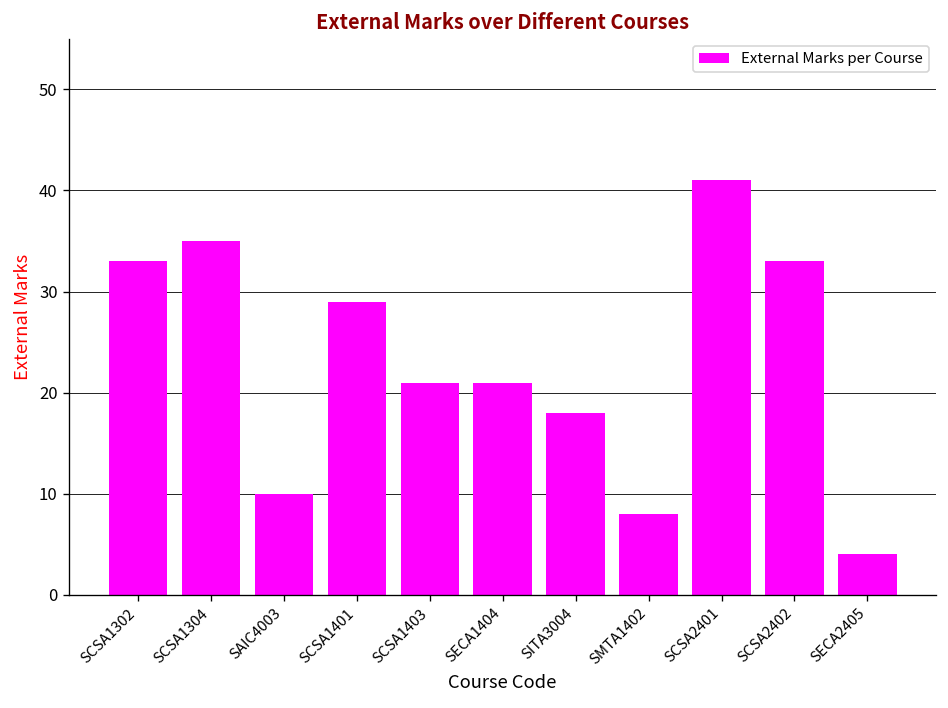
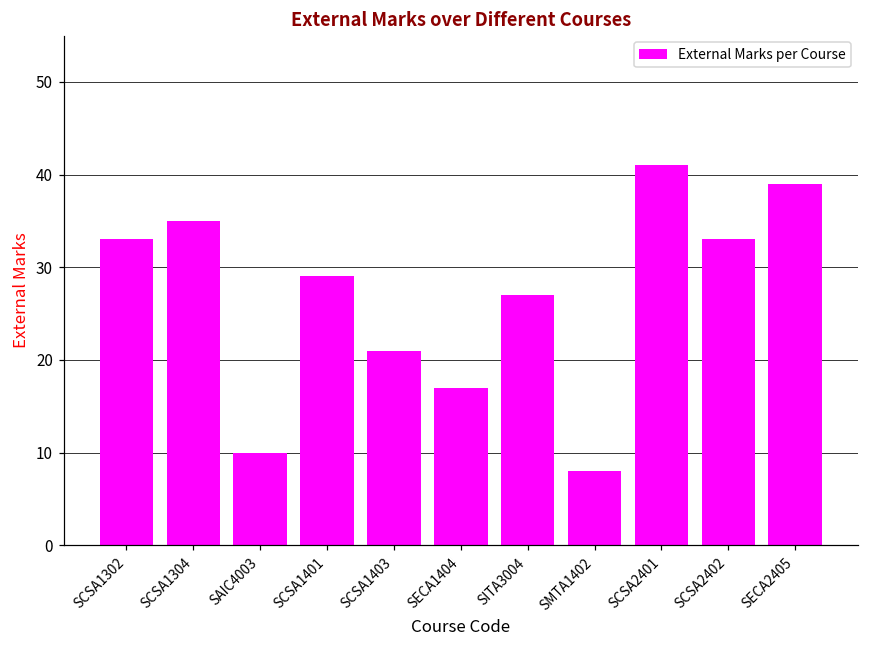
  {
    "SCSA1302": 33,
    "SCSA1304": 35,
    "SAIC4003": 10,
    "SCSA1401": 29,
    "SCSA1403": 21,
-   "SECA1404": 21,
-   "SITA3004": 18,
+   "SECA1404": 17,
+   "SITA3004": 27,
    "SMTA1402": 8,
    "SCSA2401": 41,
    "SCSA2402": 33,
-   "SECA2405": 4
+   "SECA2405": 39
  }
